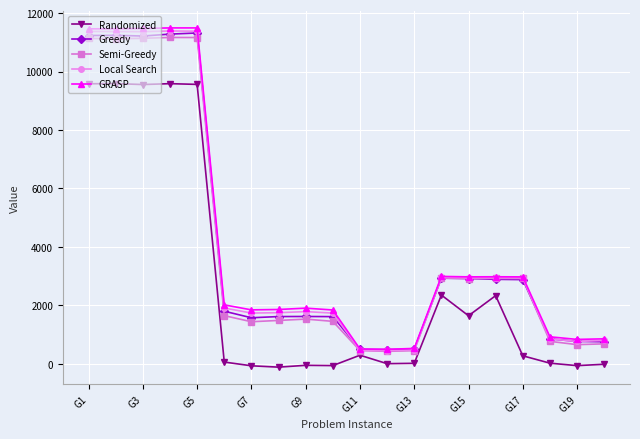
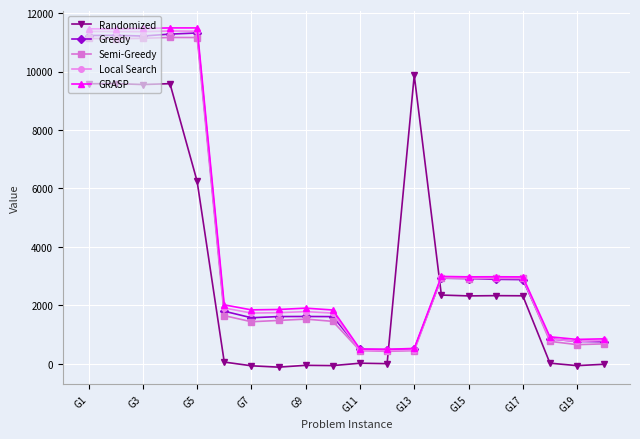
  {
    "Randomized": {
-     "G5": 9600,
+     "G5": 6200,
      "G7": -100,
      "G9": -100,
-     "G11": 300,
-     "G13": 0,
-     "G15": 1600,
-     "G17": 300,
+     "G11": 0,
+     "G13": 9900,
+     "G15": 2300,
+     "G17": 2300,
      "G19": -100
    },
    "Greedy": {
      "G7": 1600,
      "G9": 1600
    },
    "GRASP": {
      "G5": 11500,
      "G7": 1800,
      "G9": 1900
    }
  }
